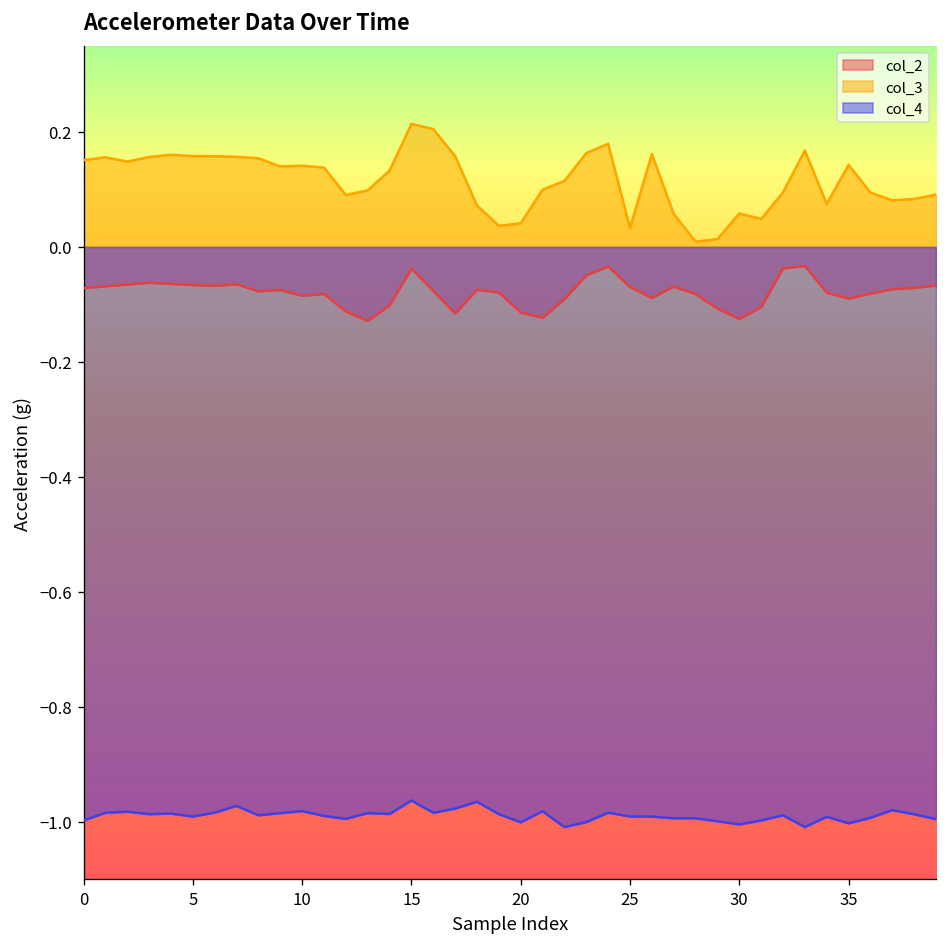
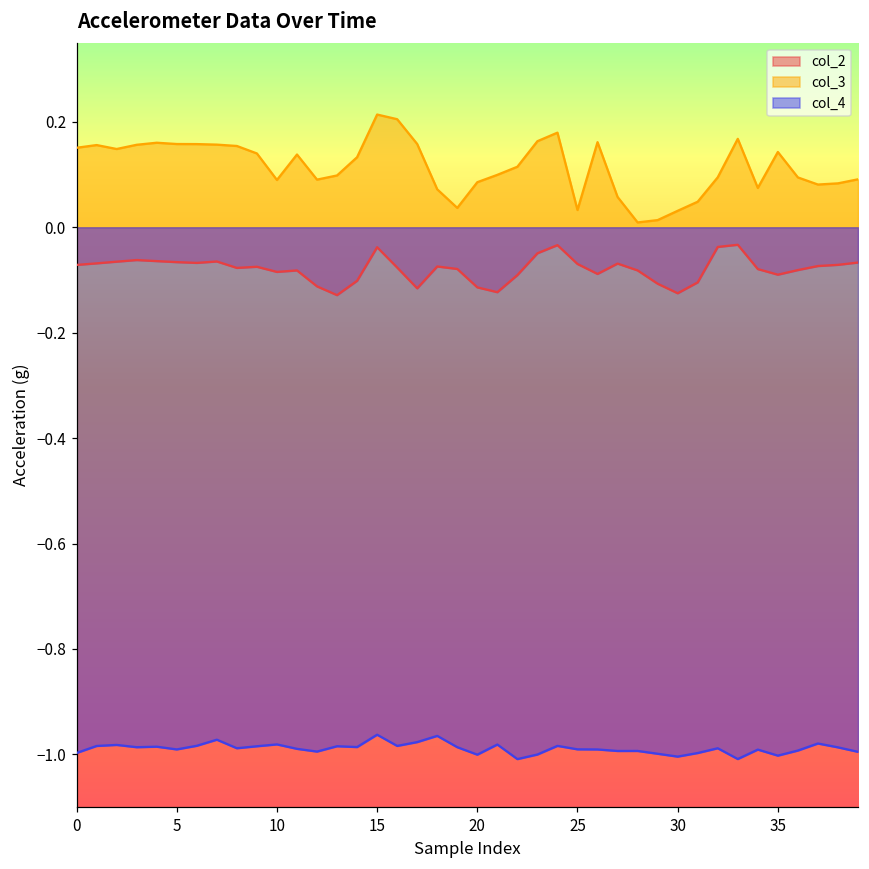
  {
    "col_3": {
      "0": 0.15,
      "5": 0.16,
-     "10": 0.14,
+     "10": 0.09,
      "15": 0.21,
-     "20": 0.04,
+     "20": 0.09,
      "25": 0.03,
-     "30": 0.06,
+     "30": 0.03,
      "35": 0.14
    }
  }
